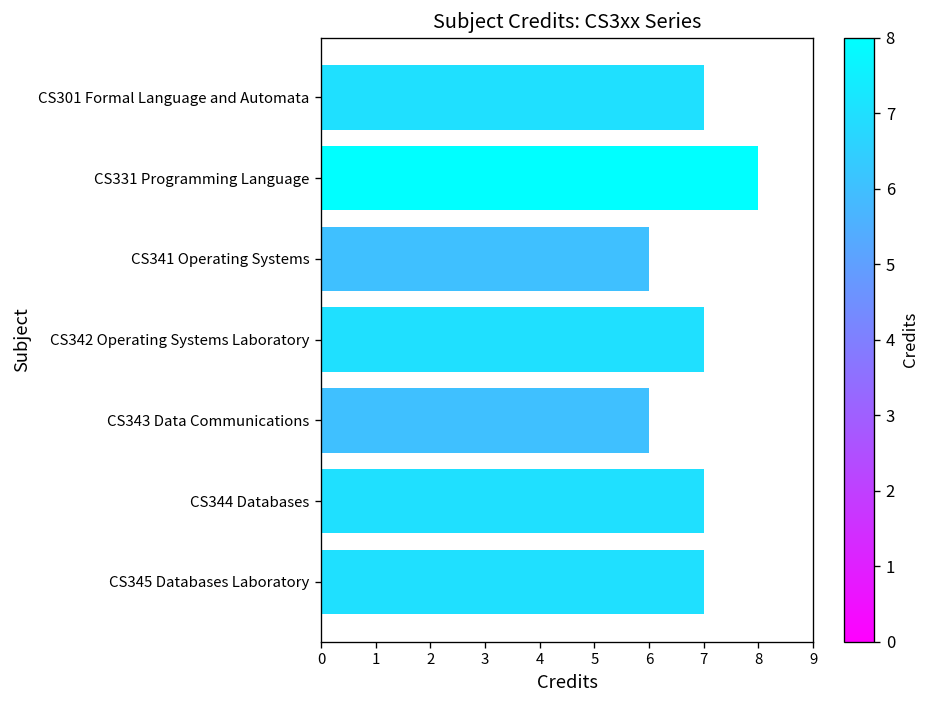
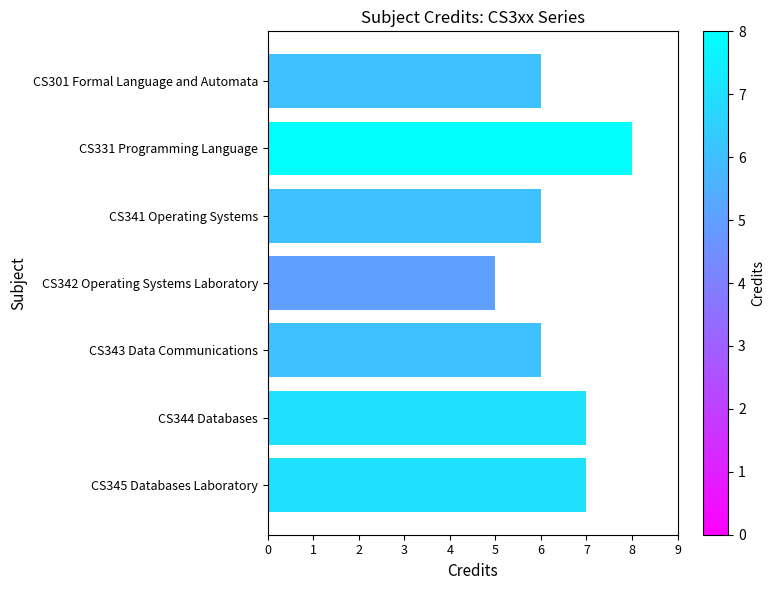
  {
-   "CS301 Formal Language and Automata": 7,
+   "CS301 Formal Language and Automata": 6,
    "CS331 Programming Language": 8,
    "CS341 Operating Systems": 6,
-   "CS342 Operating Systems Laboratory": 7,
+   "CS342 Operating Systems Laboratory": 5,
    "CS343 Data Communications": 6,
    "CS344 Databases": 7,
    "CS345 Databases Laboratory": 7
  }
